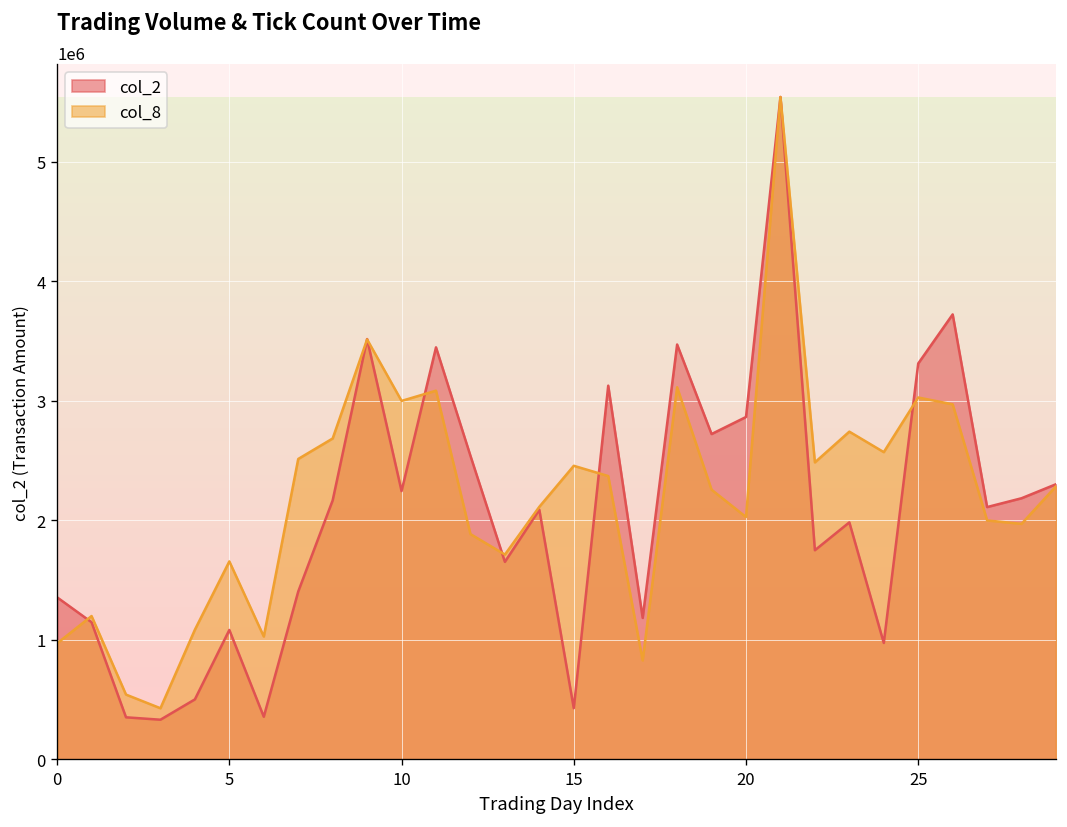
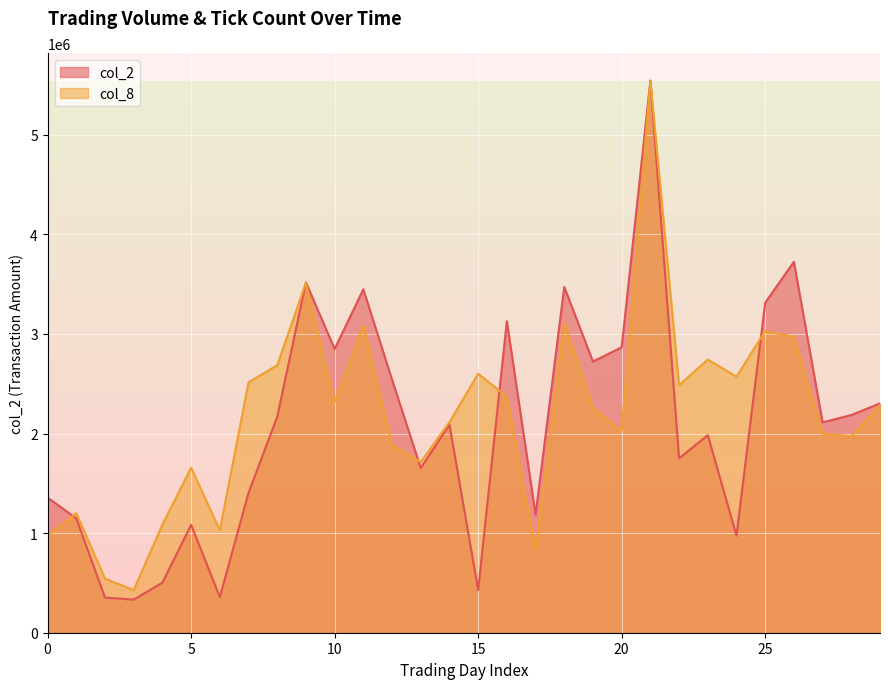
  {
    "col_2": {
      "0": 1400000,
      "5": 1100000,
-     "10": 2200000,
+     "10": 2800000,
      "15": 400000,
      "20": 2900000,
      "25": 3300000
    },
    "col_8": {
      "0": 1000000,
      "5": 1700000,
-     "10": 3000000,
-     "15": 2500000,
+     "10": 2300000,
+     "15": 2600000,
      "20": 2000000,
      "25": 3000000
    }
  }
